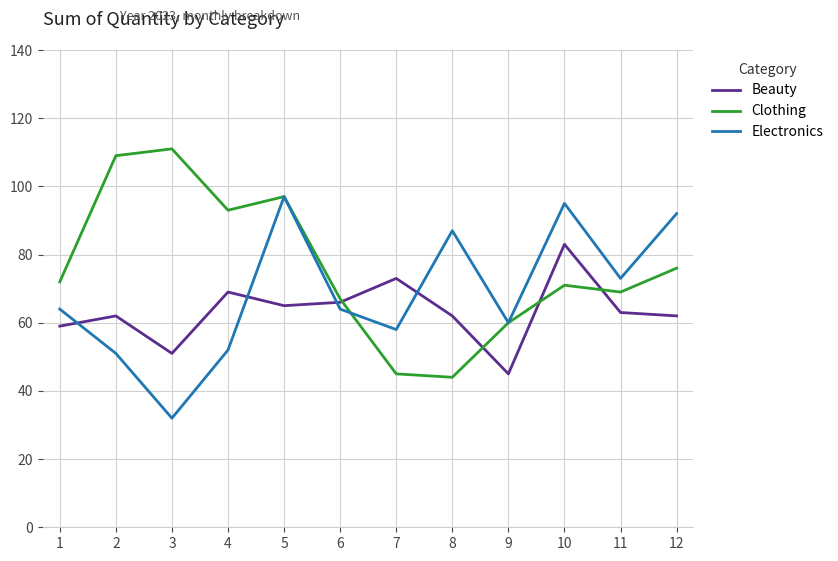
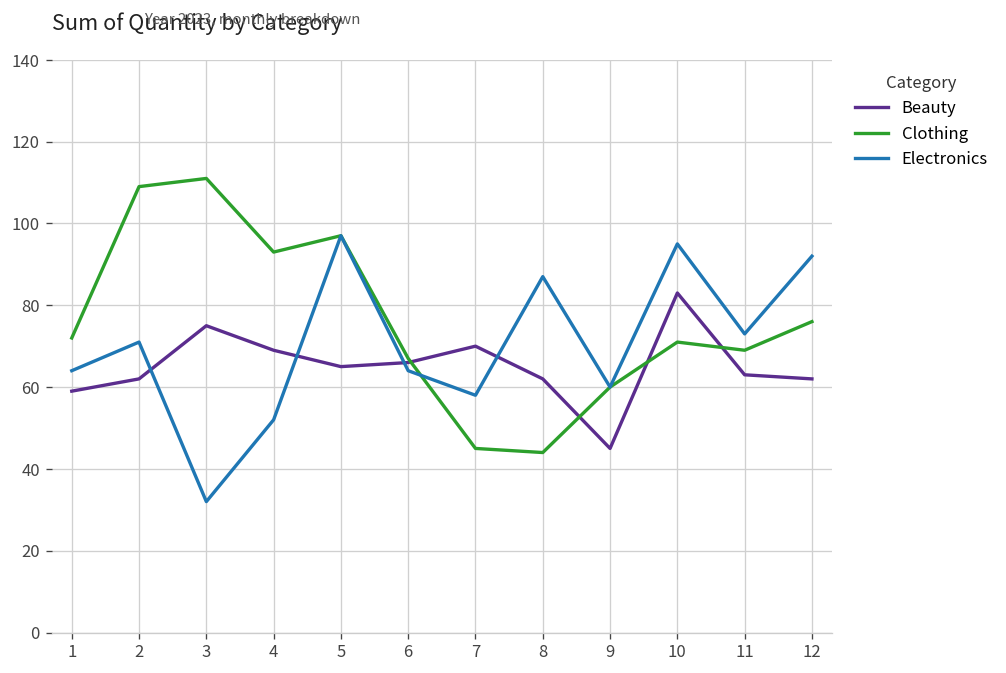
  {
    "Beauty": {
      "1": 59,
      "2": 62,
-     "3": 51,
+     "3": 75,
      "4": 69,
      "5": 65,
      "6": 66,
-     "7": 73,
+     "7": 70,
      "8": 62,
      "9": 45,
      "10": 83,
      "11": 63,
      "12": 62
    },
    "Clothing": {
      "1": 72,
      "2": 109,
      "3": 111,
      "4": 93,
      "6": 67,
      "7": 45,
      "8": 44,
      "10": 71,
      "11": 69,
      "12": 76
    },
    "Electronics": {
      "1": 64,
-     "2": 51,
+     "2": 71,
      "3": 32,
      "4": 52,
      "6": 64,
      "7": 58,
      "8": 87,
      "10": 95,
      "11": 73,
      "12": 92
    }
  }
